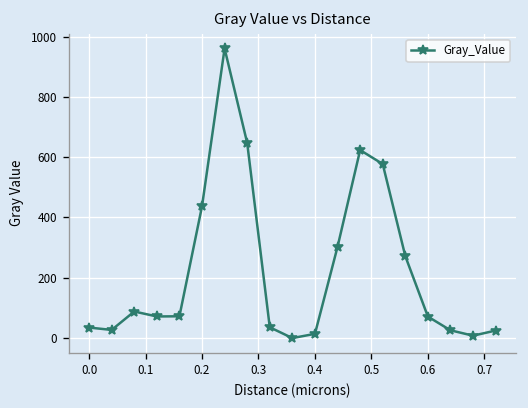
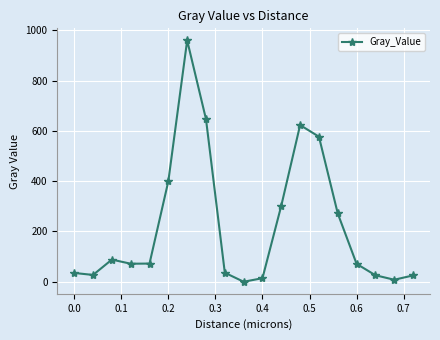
  {
    "0.0": 30,
-   "0.2": 440,
+   "0.2": 400,
    "0.4": 10,
    "0.6": 70
  }
